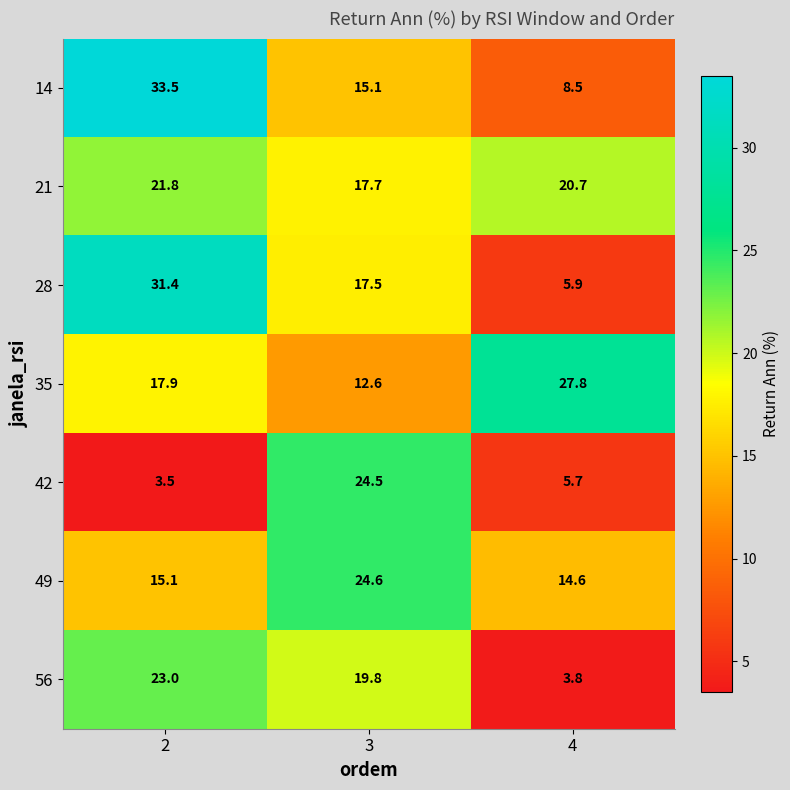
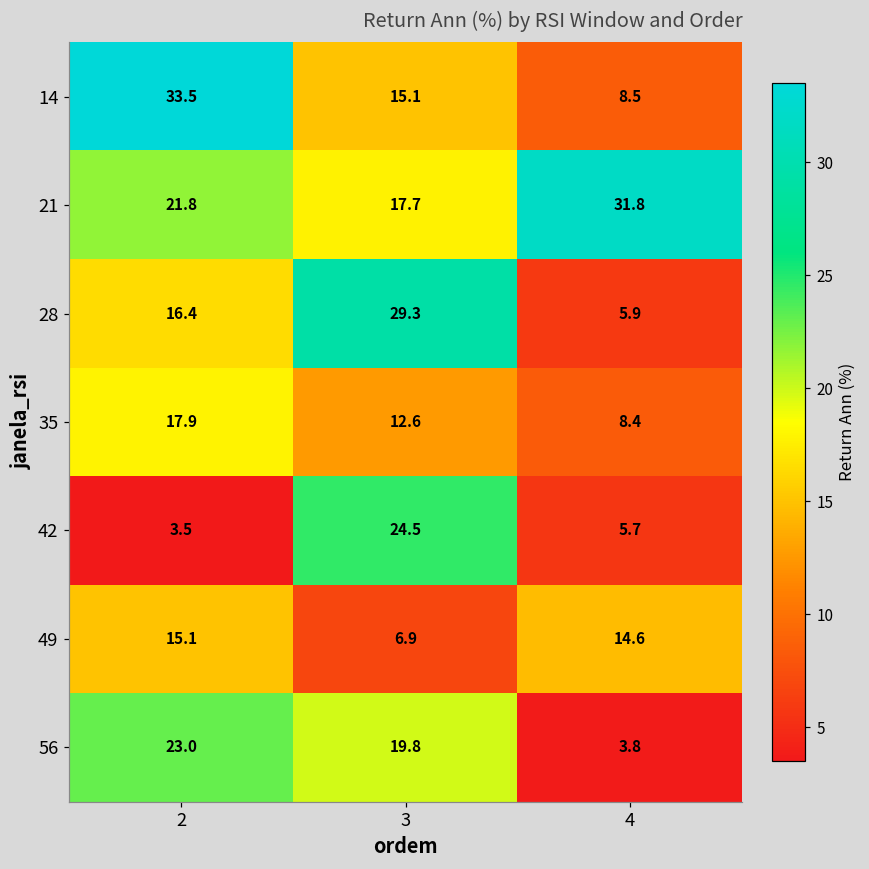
  {
    "14": {
      "2": 33.5,
      "3": 15.1,
      "4": 8.5
    },
    "21": {
      "2": 21.8,
      "3": 17.7,
-     "4": 20.7
+     "4": 31.8
    },
    "28": {
-     "2": 31.4,
-     "3": 17.5,
+     "2": 16.4,
+     "3": 29.3,
      "4": 5.9
    },
    "35": {
      "2": 17.9,
      "3": 12.6,
-     "4": 27.8
+     "4": 8.4
    },
    "42": {
      "2": 3.5,
      "3": 24.5,
      "4": 5.7
    },
    "49": {
      "2": 15.1,
-     "3": 24.6,
+     "3": 6.9,
      "4": 14.6
    },
    "56": {
      "2": 23.0,
      "3": 19.8,
      "4": 3.8
    }
  }
